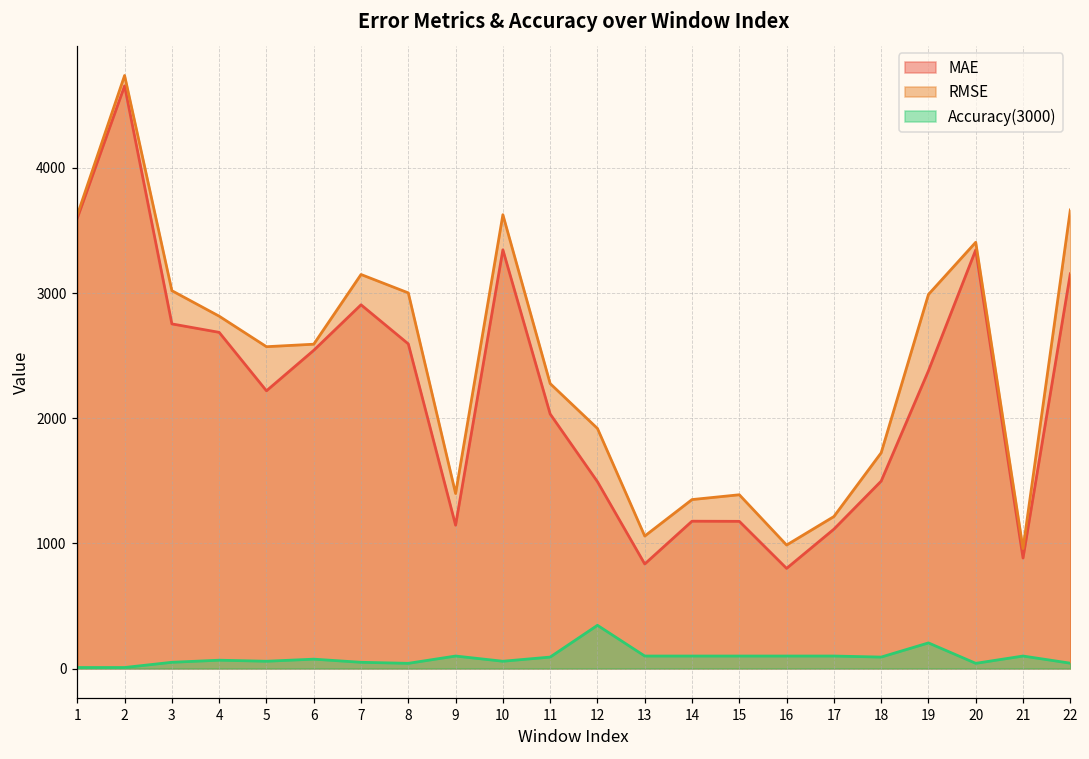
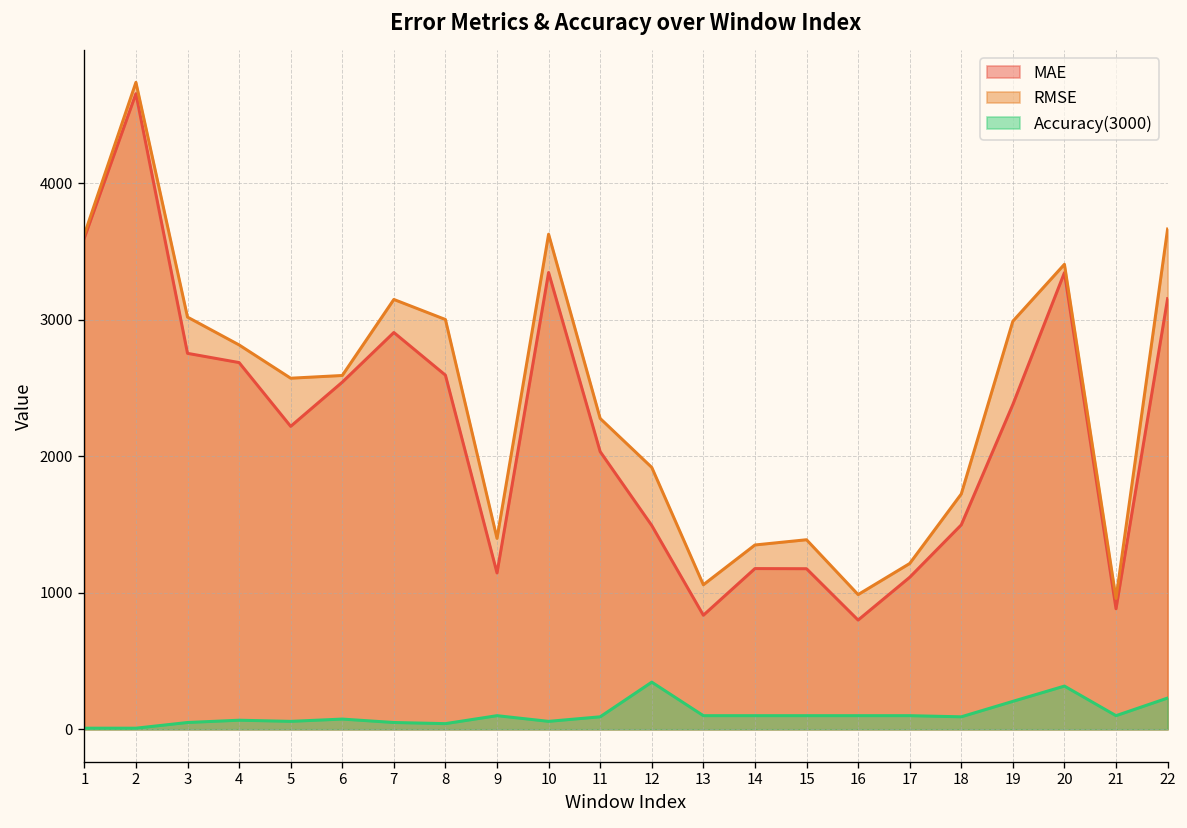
  {
    "Accuracy(3000)": {
      "1": 10,
      "2": 10,
      "3": 50,
      "4": 70,
      "5": 60,
      "6": 80,
      "7": 50,
      "8": 40,
      "9": 100,
      "10": 60,
      "11": 90,
      "12": 350,
      "13": 100,
      "14": 100,
      "15": 100,
      "16": 100,
      "17": 100,
      "18": 90,
      "19": 200,
-     "20": 40,
+     "20": 320,
      "21": 100,
-     "22": 40
+     "22": 230
    }
  }
